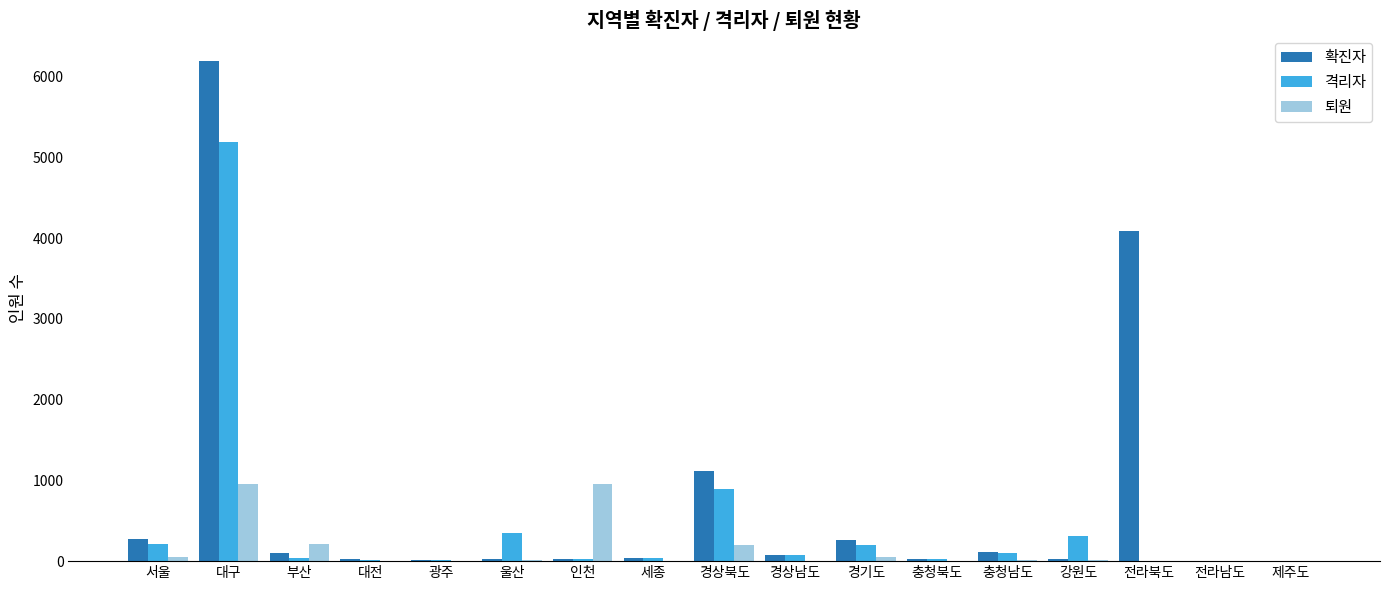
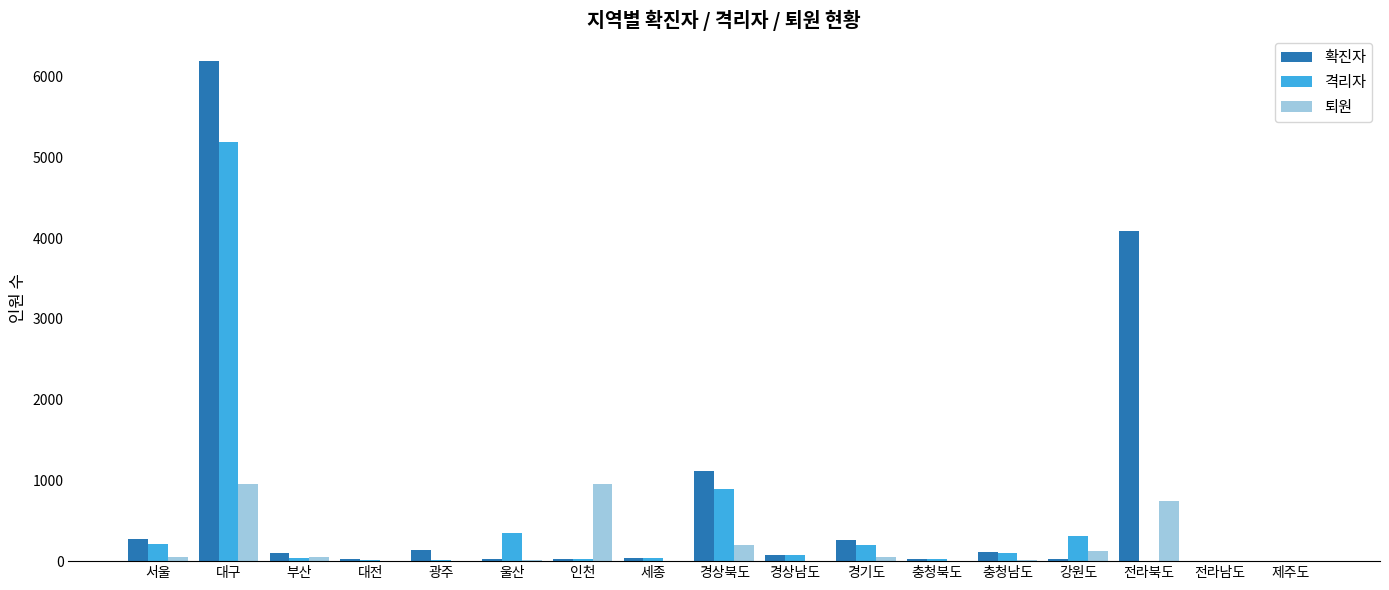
  {
    "확진자": {
      "서울": 300,
      "대구": 6200,
      "부산": 100,
-     "광주": 0,
+     "광주": 100,
      "인천": 0,
      "세종": 0,
      "경상북도": 1100,
      "경상남도": 100,
      "경기도": 300,
      "충청북도": 0,
      "충청남도": 100,
      "전라북도": 4100
    },
    "격리자": {
      "서울": 200,
      "대구": 5200,
      "부산": 0,
      "울산": 300,
      "세종": 0,
      "경상북도": 900,
      "경상남도": 100,
      "경기도": 200,
      "충청남도": 100,
      "강원도": 300
    },
    "퇴원": {
      "서울": 100,
      "대구": 1000,
-     "부산": 200,
+     "부산": 100,
      "인천": 900,
      "세종": 0,
      "경상북도": 200,
      "경기도": 100,
-     "강원도": 0,
-     "전라북도": 0
+     "강원도": 100,
+     "전라북도": 800
    }
  }
